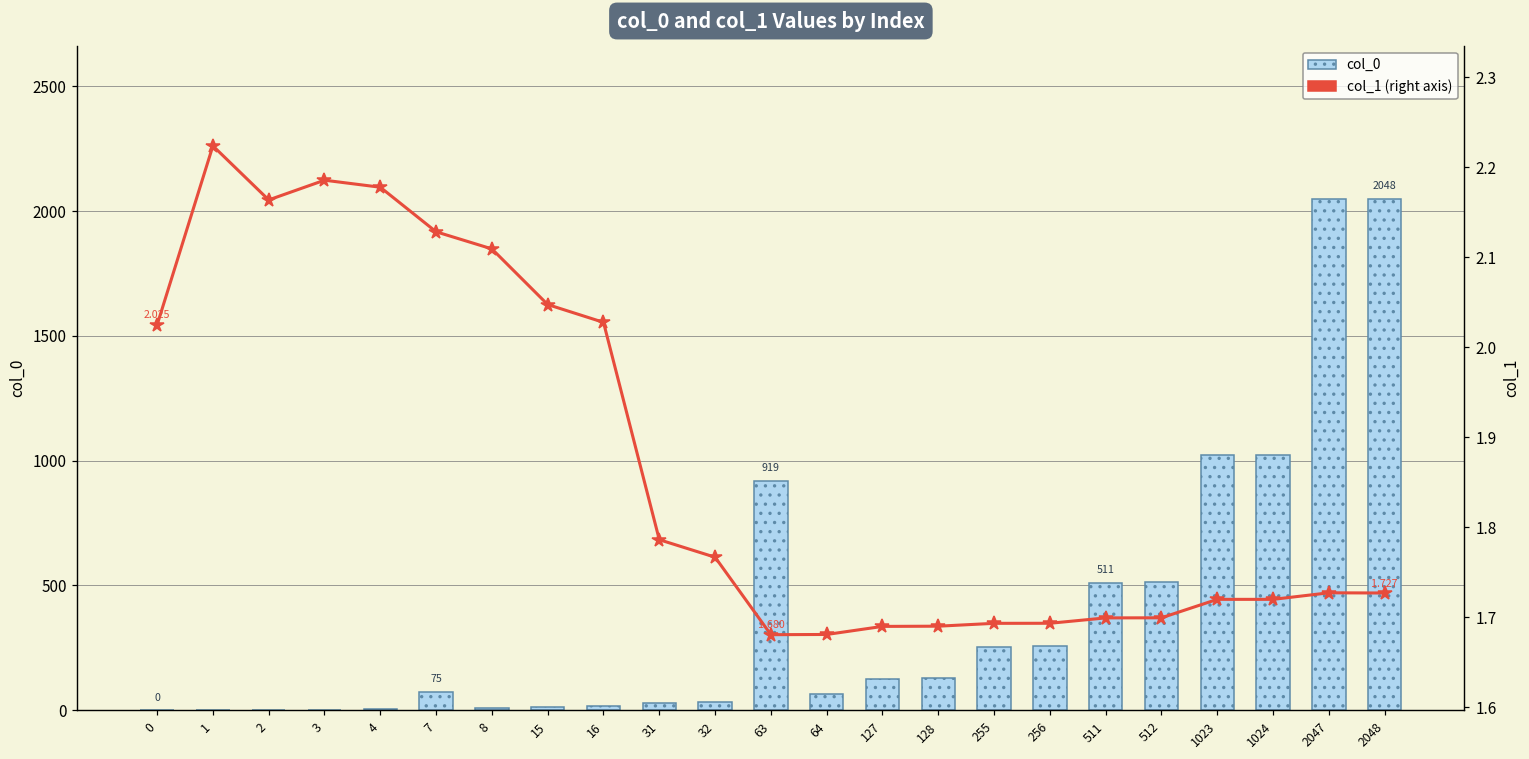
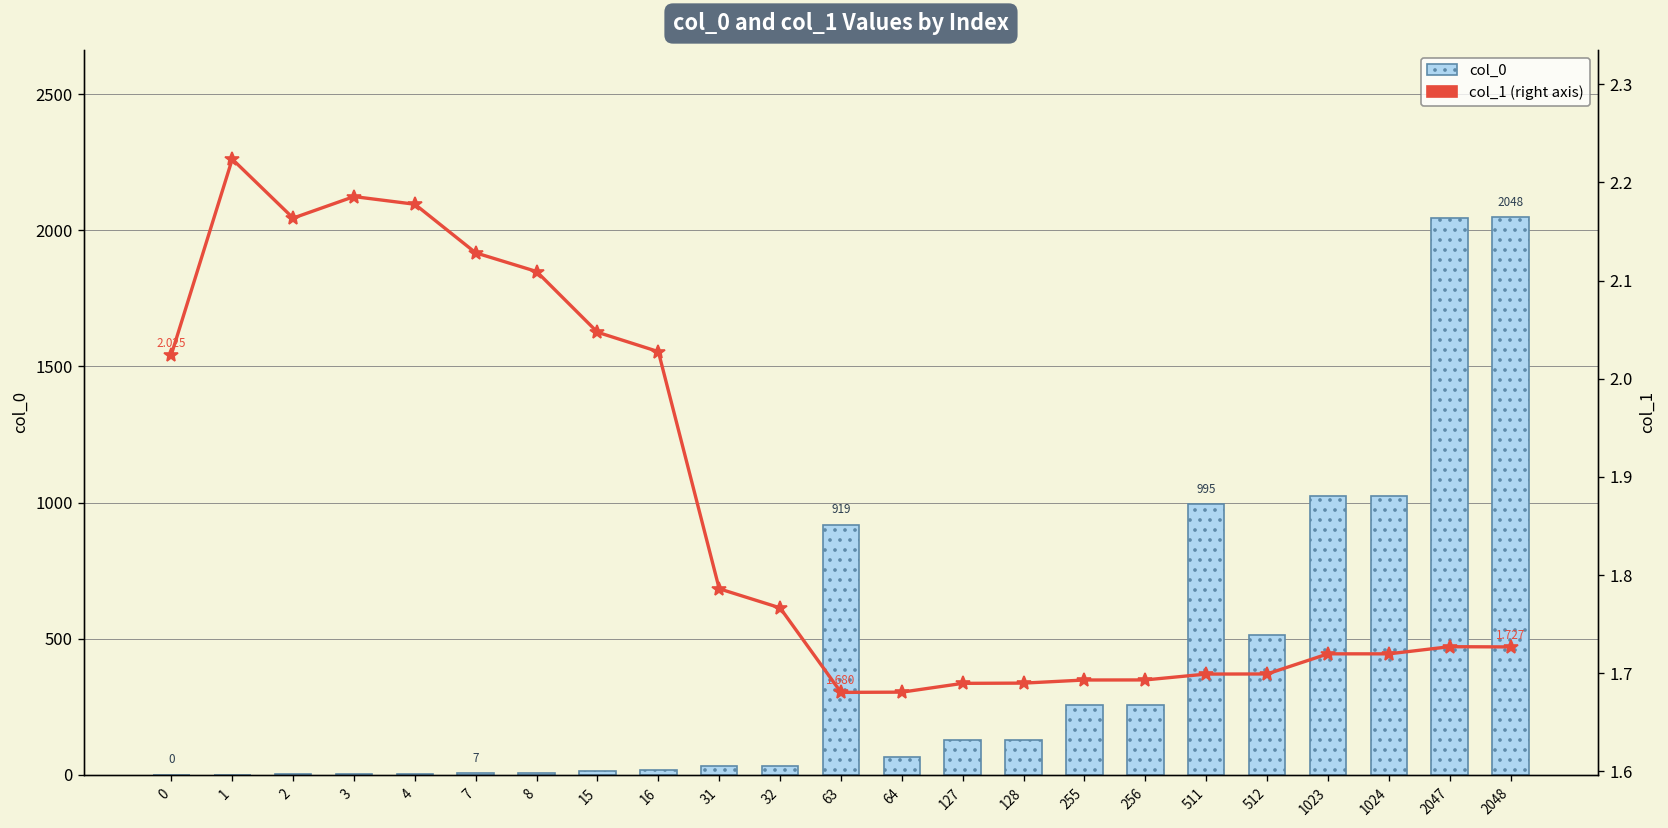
  {
    "col_0": {
      "0": 0,
-     "7": 75,
+     "7": 7,
      "63": 919,
-     "511": 511,
+     "511": 995,
      "2048": 2048
    }
  }
